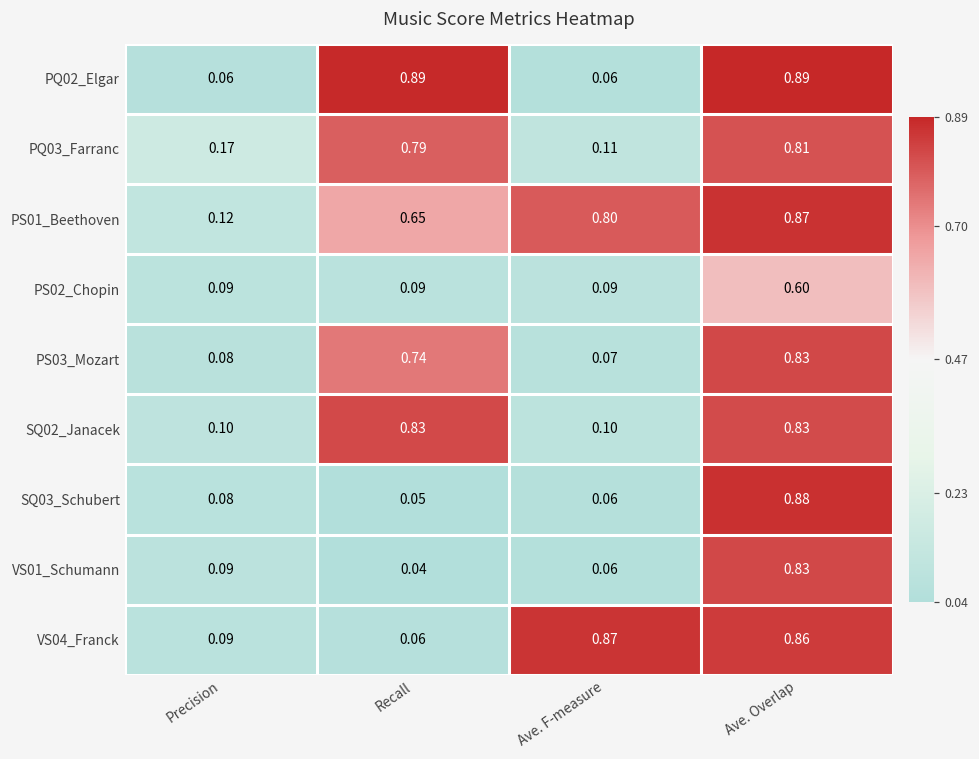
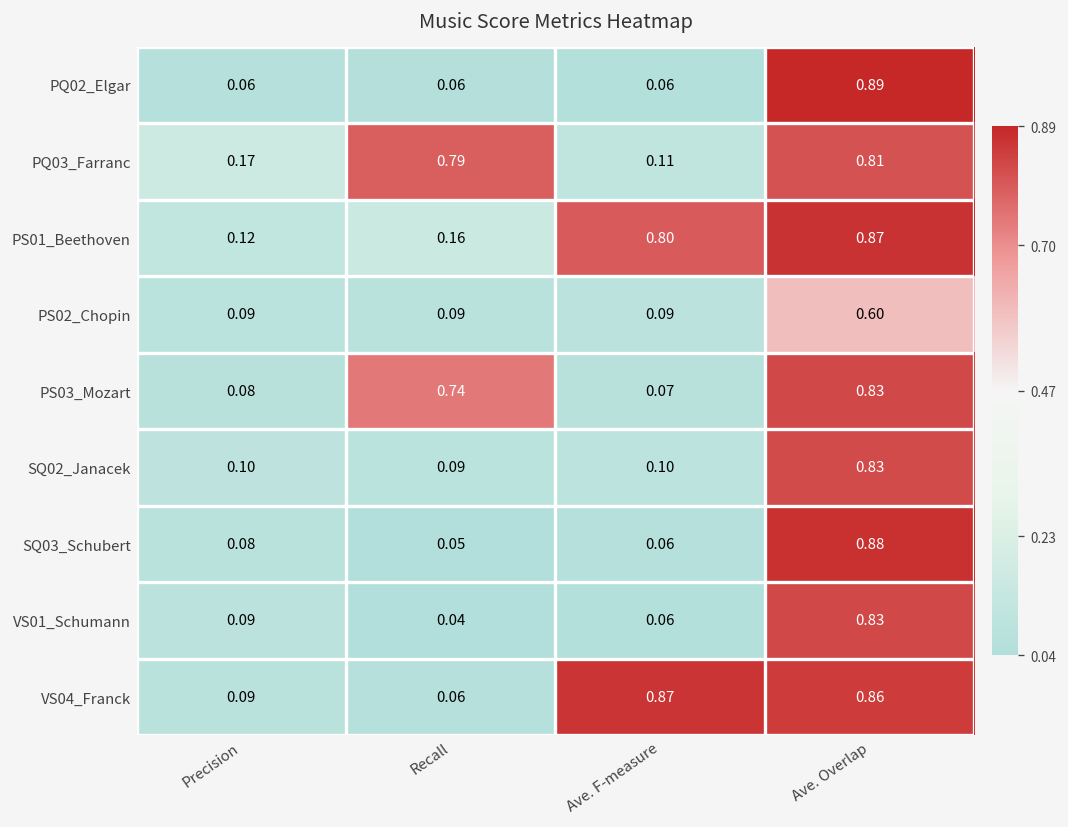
  {
    "PQ02_Elgar": {
      "Precision": 0.06,
-     "Recall": 0.89,
+     "Recall": 0.06,
      "Ave. F-measure": 0.06,
      "Ave. Overlap": 0.89
    },
    "PQ03_Farranc": {
      "Precision": 0.17,
      "Recall": 0.79,
      "Ave. F-measure": 0.11,
      "Ave. Overlap": 0.81
    },
    "PS01_Beethoven": {
      "Precision": 0.12,
-     "Recall": 0.65,
+     "Recall": 0.16,
      "Ave. F-measure": 0.80,
      "Ave. Overlap": 0.87
    },
    "PS02_Chopin": {
      "Precision": 0.09,
      "Recall": 0.09,
      "Ave. F-measure": 0.09,
      "Ave. Overlap": 0.60
    },
    "PS03_Mozart": {
      "Precision": 0.08,
      "Recall": 0.74,
      "Ave. F-measure": 0.07,
      "Ave. Overlap": 0.83
    },
    "SQ02_Janacek": {
      "Precision": 0.10,
-     "Recall": 0.83,
+     "Recall": 0.09,
      "Ave. F-measure": 0.10,
      "Ave. Overlap": 0.83
    },
    "SQ03_Schubert": {
      "Precision": 0.08,
      "Recall": 0.05,
      "Ave. F-measure": 0.06,
      "Ave. Overlap": 0.88
    },
    "VS01_Schumann": {
      "Precision": 0.09,
      "Recall": 0.04,
      "Ave. F-measure": 0.06,
      "Ave. Overlap": 0.83
    },
    "VS04_Franck": {
      "Precision": 0.09,
      "Recall": 0.06,
      "Ave. F-measure": 0.87,
      "Ave. Overlap": 0.86
    }
  }
